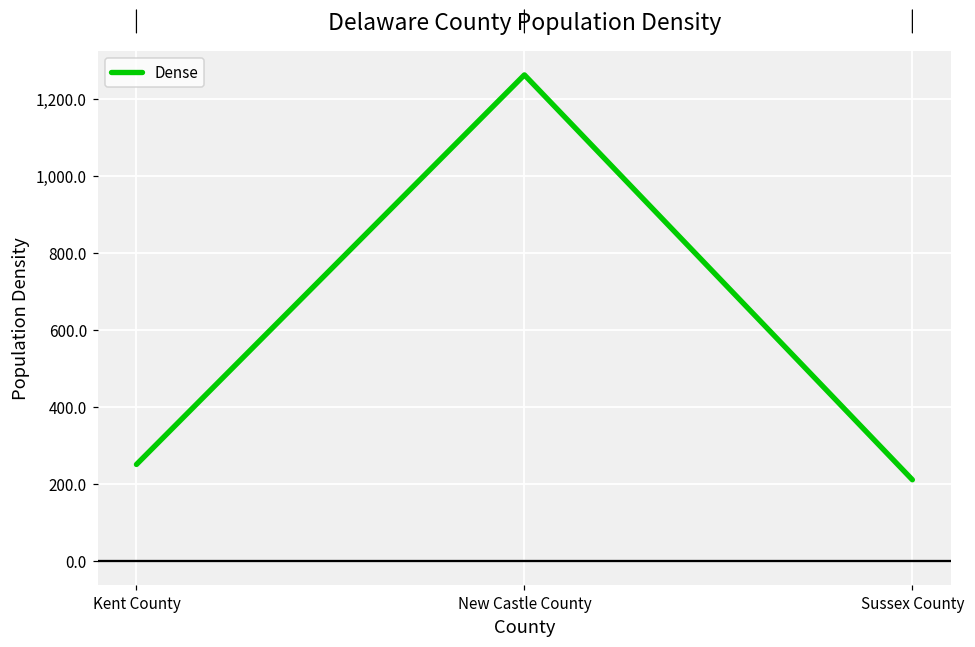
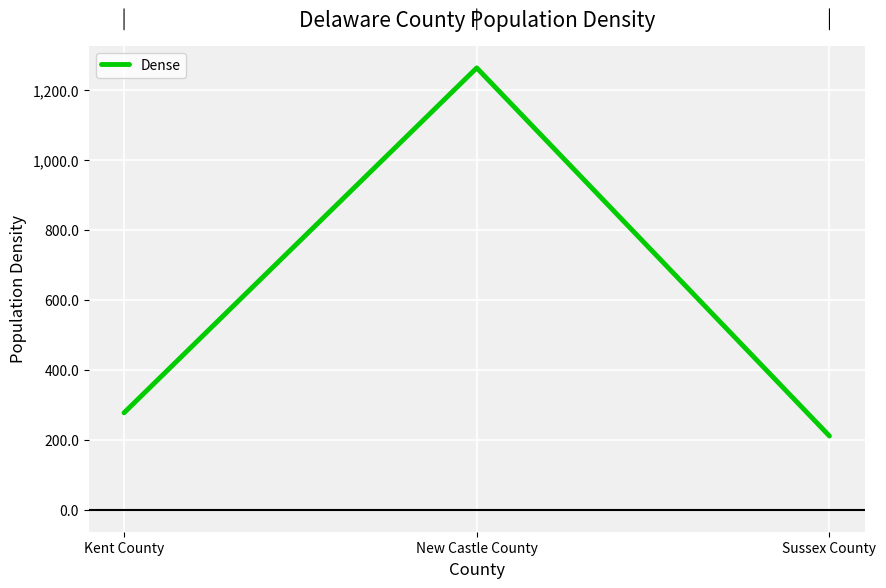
  {
-   "Kent County": "250",
+   "Kent County": "280",
    "New Castle County": "1,260",
    "Sussex County": "210"
  }
